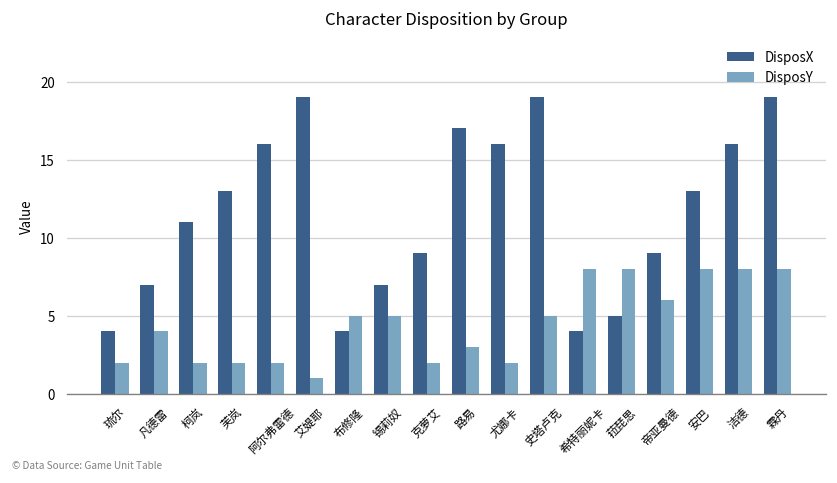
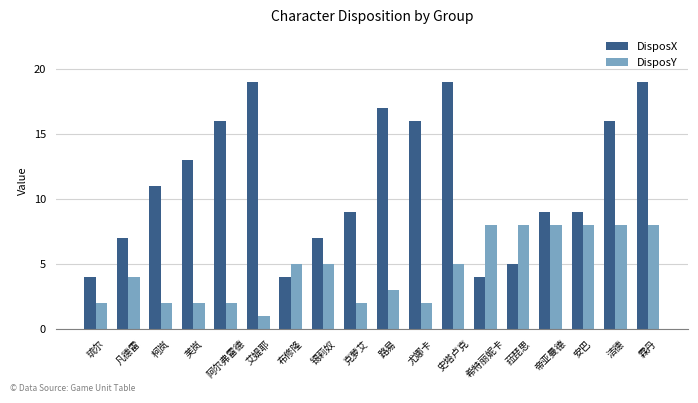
  {
    "DisposX": {
      "琉尔": 4,
      "凡德雷": 7,
      "柯岚": 11,
      "芙岚": 13,
      "阿尔弗雷德": 16,
      "艾媞耶": 19,
      "布修隆": 4,
      "锡莉奴": 7,
      "克萝艾": 9,
      "路易": 17,
      "尤娜卡": 16,
      "史塔卢克": 19,
      "希特丽妮卡": 4,
      "菈琵思": 5,
      "帝亚曼德": 9,
-     "安巴": 13,
+     "安巴": 9,
      "洁德": 16,
      "霖丹": 19
    },
    "DisposY": {
      "琉尔": 2,
      "凡德雷": 4,
      "柯岚": 2,
      "芙岚": 2,
      "阿尔弗雷德": 2,
      "艾媞耶": 1,
      "布修隆": 5,
      "锡莉奴": 5,
      "克萝艾": 2,
      "路易": 3,
      "尤娜卡": 2,
      "史塔卢克": 5,
      "希特丽妮卡": 8,
      "菈琵思": 8,
-     "帝亚曼德": 6,
+     "帝亚曼德": 8,
      "安巴": 8,
      "洁德": 8,
      "霖丹": 8
    }
  }
